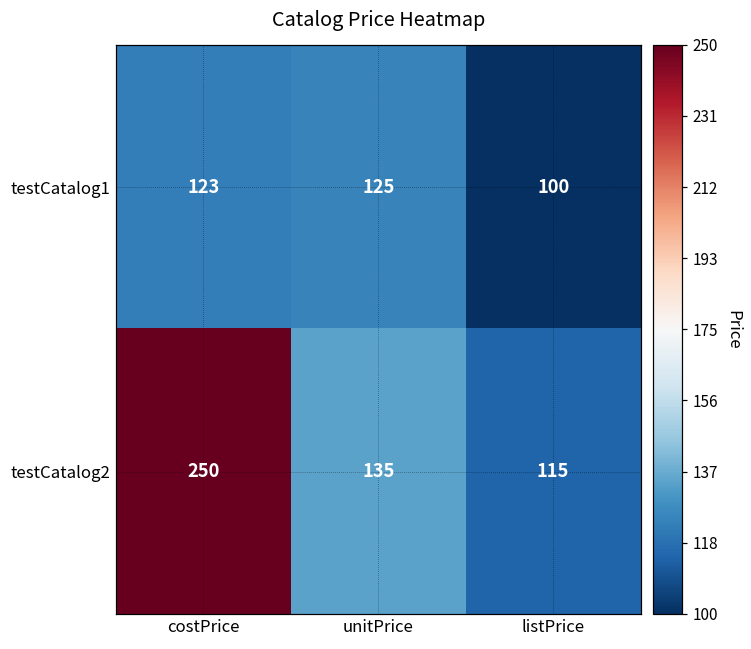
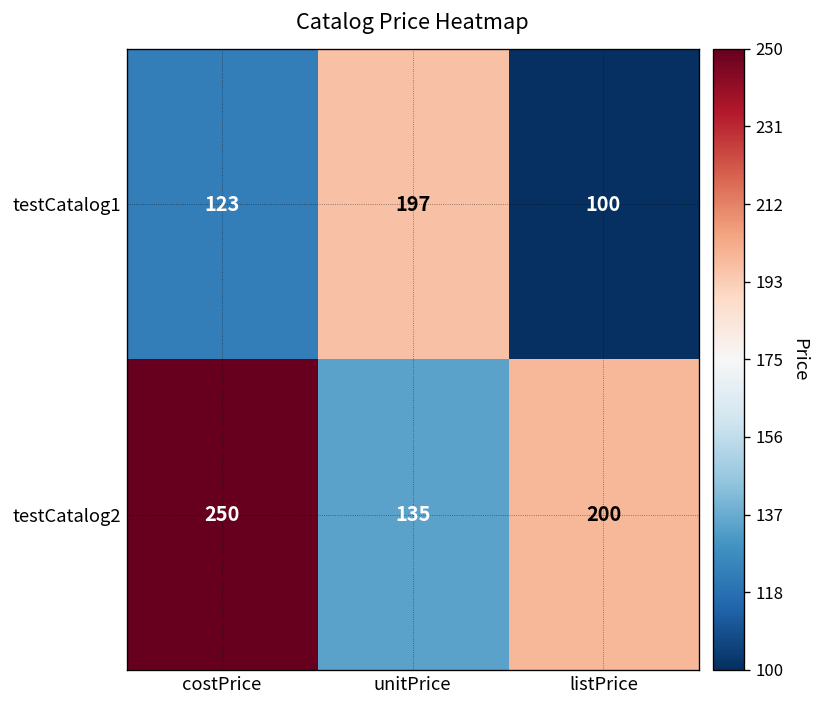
  {
    "testCatalog1": {
      "costPrice": 123,
-     "unitPrice": 125,
+     "unitPrice": 197,
      "listPrice": 100
    },
    "testCatalog2": {
      "costPrice": 250,
      "unitPrice": 135,
-     "listPrice": 115
+     "listPrice": 200
    }
  }
